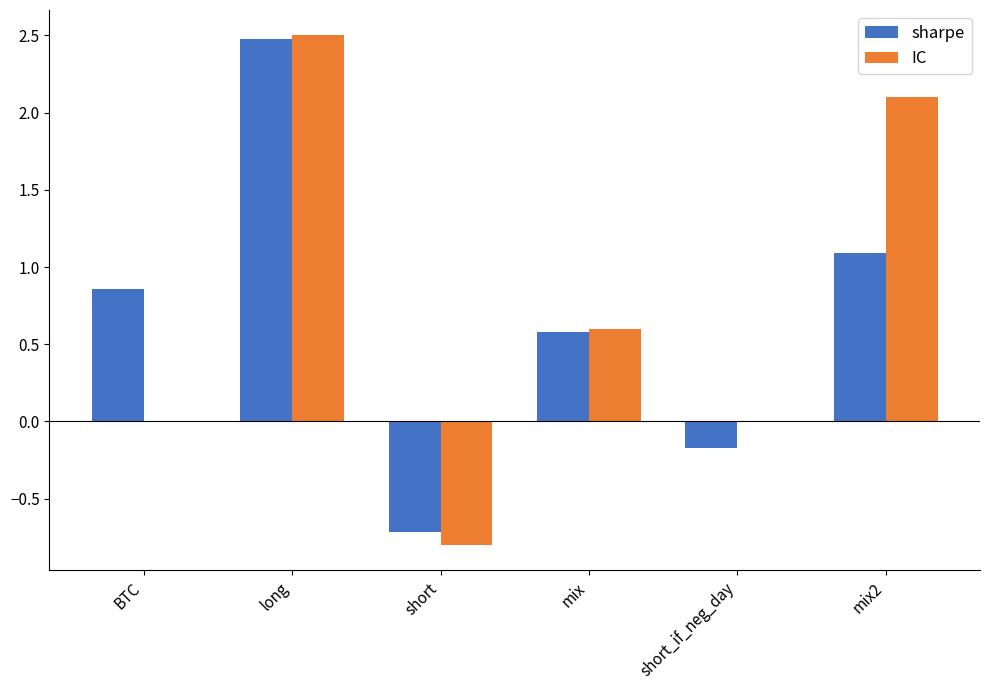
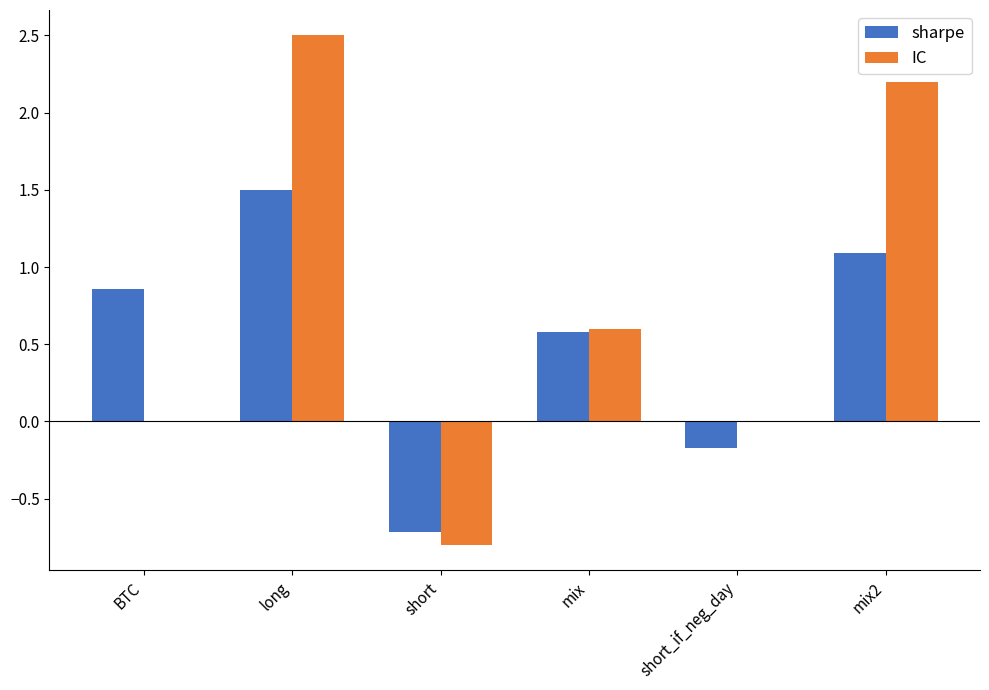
  {
    "sharpe": {
      "BTC": 0.86,
-     "long": 2.48,
+     "long": 1.50,
      "short": -0.72,
      "mix": 0.58,
      "short_if_neg_day": -0.17,
      "mix2": 1.09
    },
    "IC": {
      "BTC": 0.0,
      "long": 2.5,
      "short": -0.8,
      "mix": 0.6,
      "short_if_neg_day": 0.0,
-     "mix2": 2.1
+     "mix2": 2.2
    }
  }
